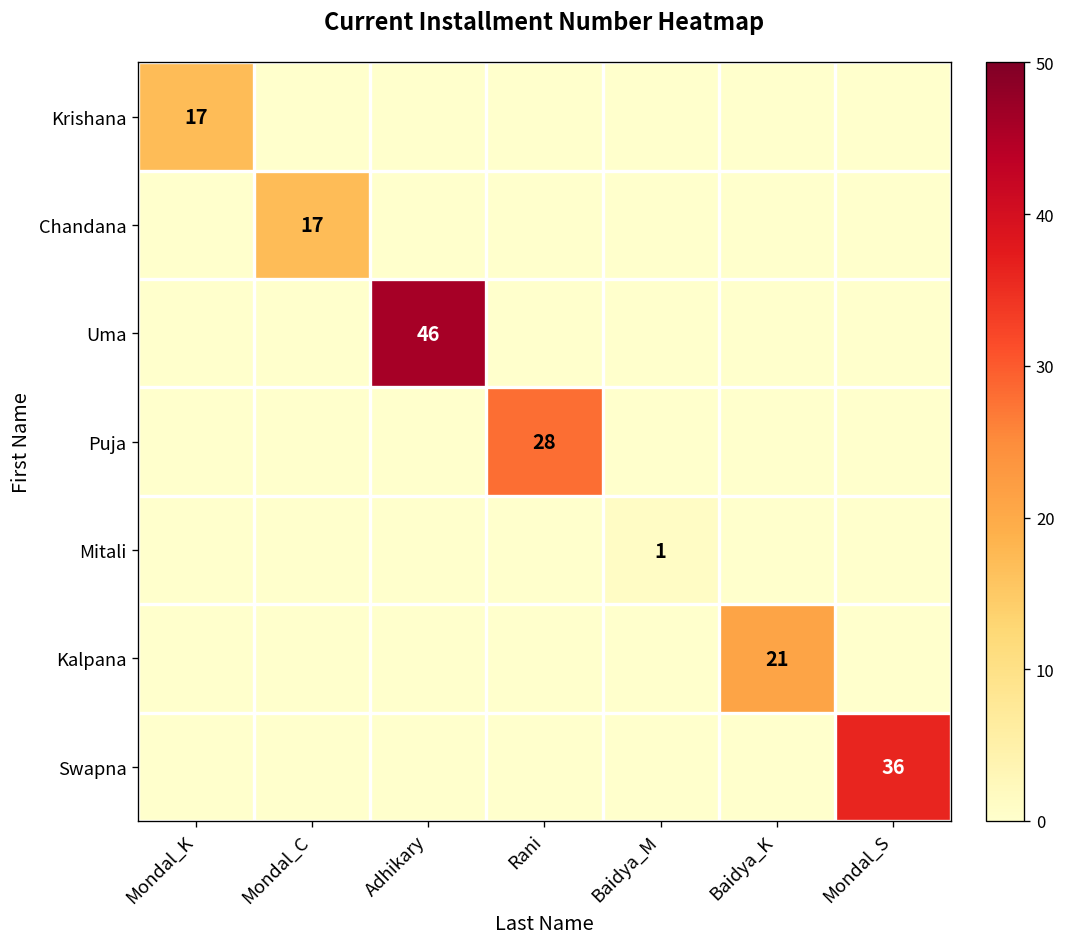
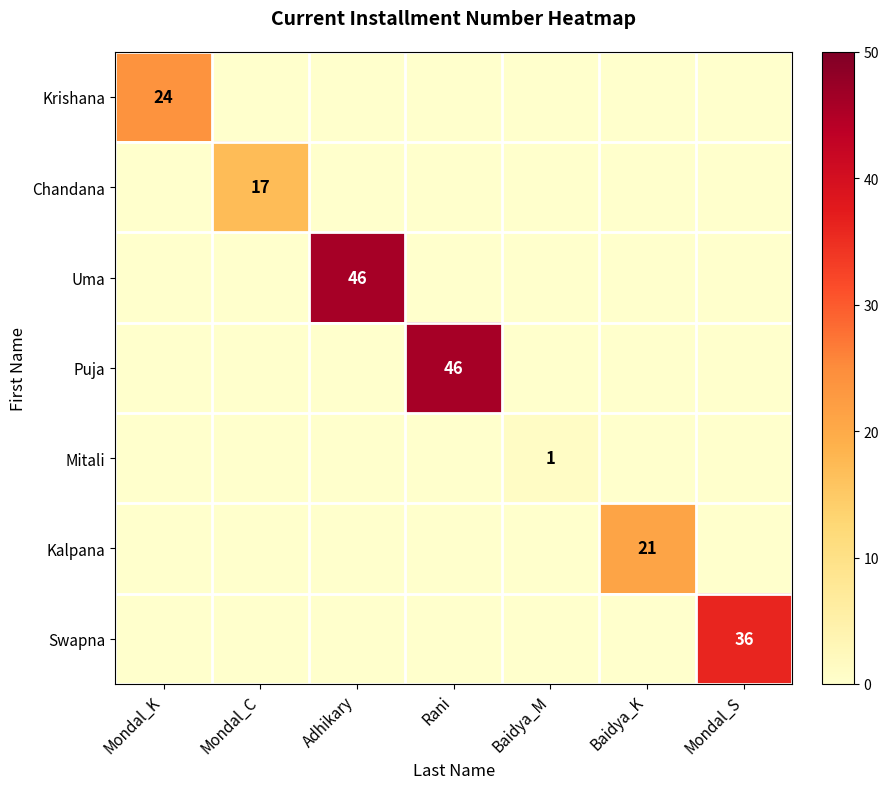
  {
    "Krishana": {
-     "Mondal_K": 17
+     "Mondal_K": 24
    },
    "Chandana": {
      "Mondal_C": 17
    },
    "Uma": {
      "Adhikary": 46
    },
    "Puja": {
-     "Rani": 28
+     "Rani": 46
    },
    "Mitali": {
      "Baidya_M": 1
    },
    "Kalpana": {
      "Baidya_K": 21
    },
    "Swapna": {
      "Mondal_S": 36
    }
  }
